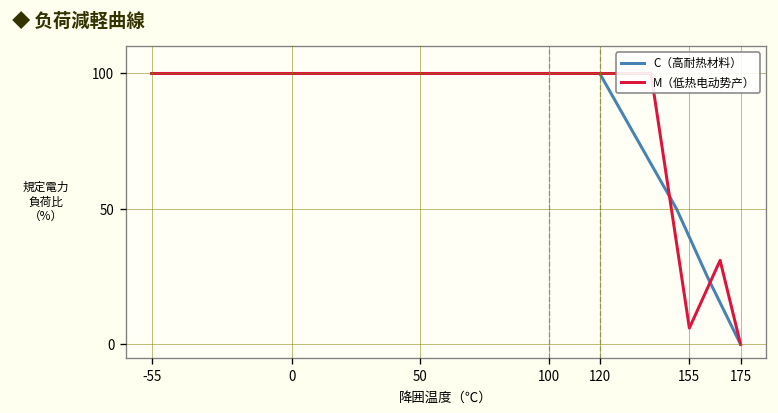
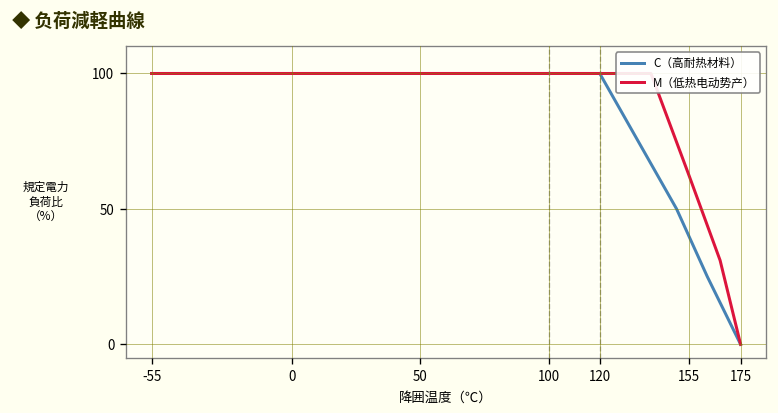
  {
    "M（低热电动势产）": {
-     "155": 6
+     "155": 62
    }
  }
